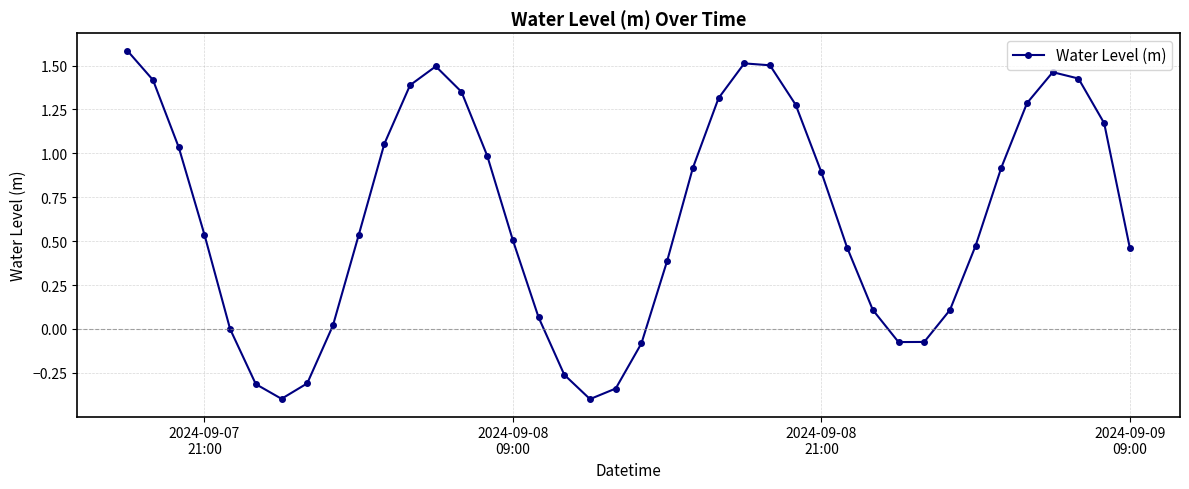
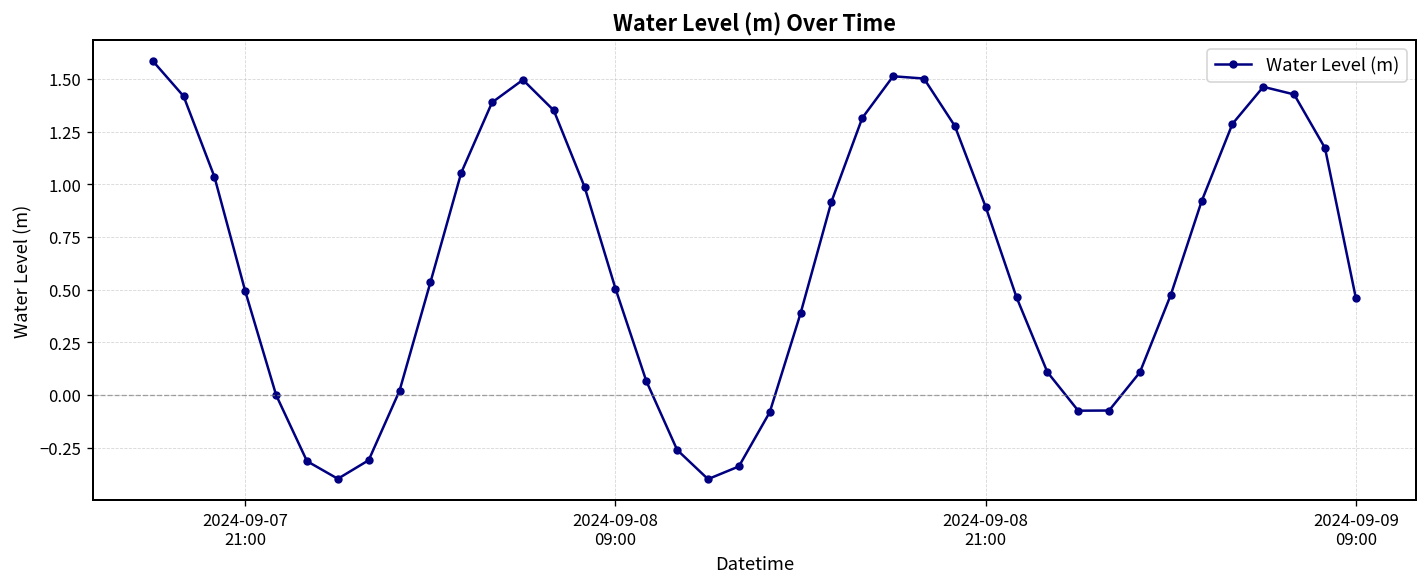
  {
-   "2024-09-07 21:00": 0.54,
+   "2024-09-07 21:00": 0.49,
    "2024-09-08 09:00": 0.50,
    "2024-09-08 21:00": 0.89,
    "2024-09-09 09:00": 0.46
  }
